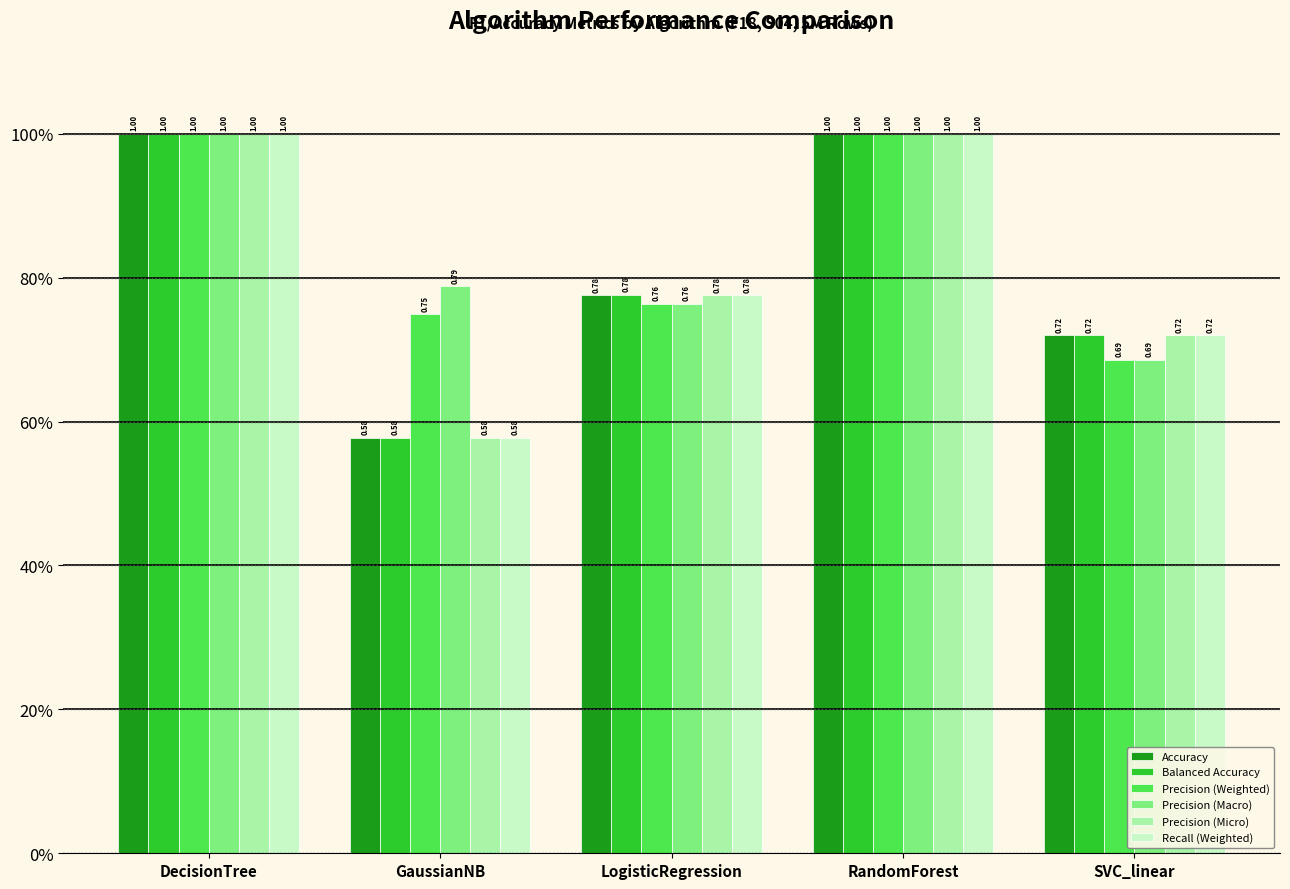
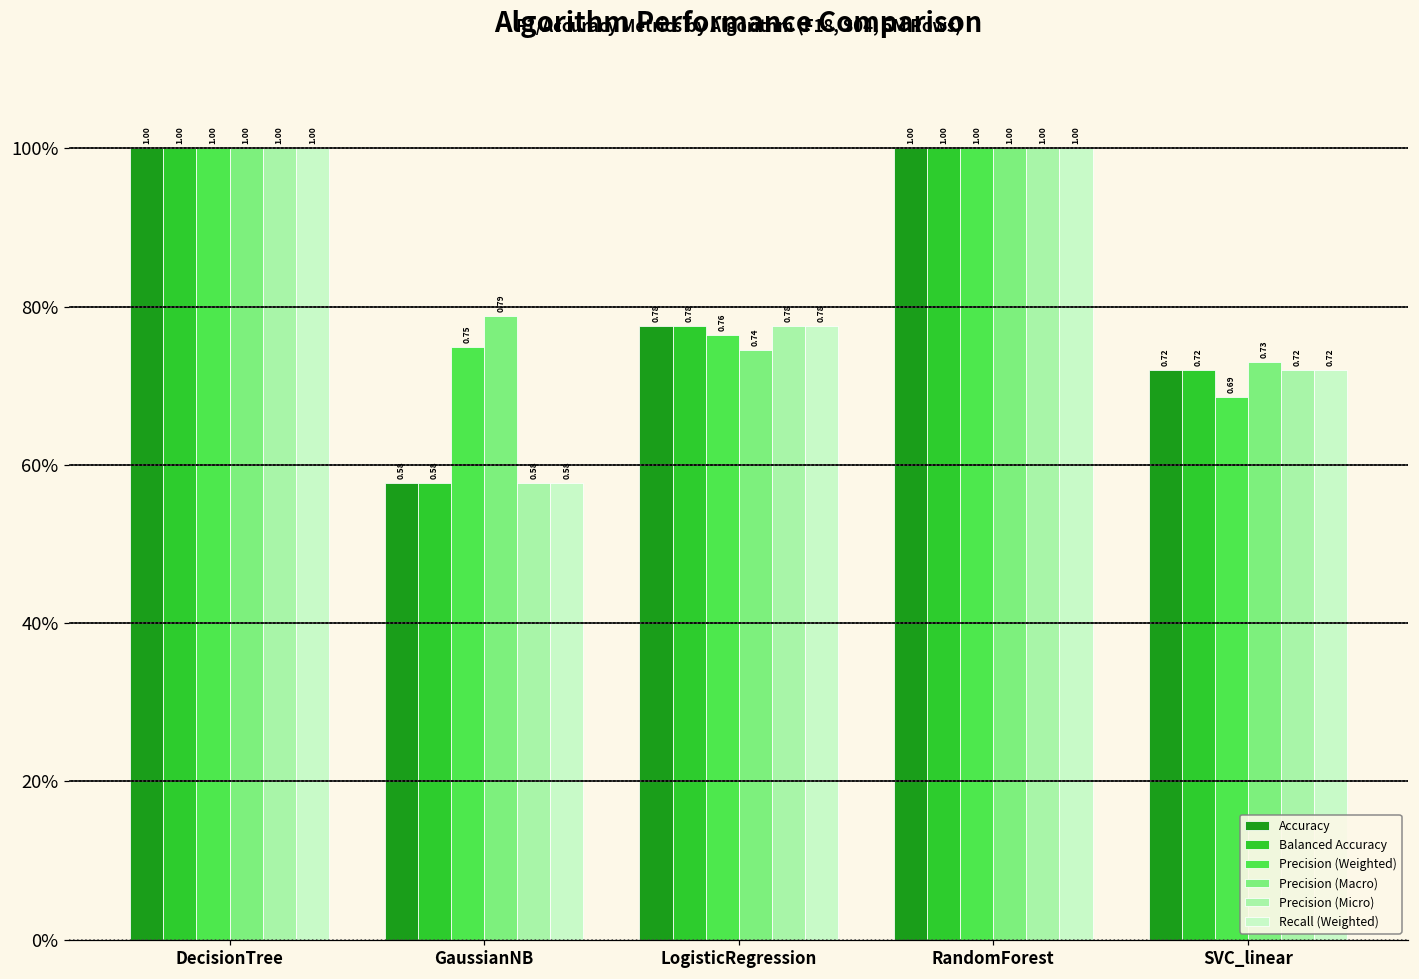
  {
    "Precision (Macro)": {
      "DecisionTree": 1.00,
      "GaussianNB": 0.79,
-     "LogisticRegression": 0.76,
+     "LogisticRegression": 0.74,
      "RandomForest": 1.00,
-     "SVC_linear": 0.69
+     "SVC_linear": 0.73
    }
  }
